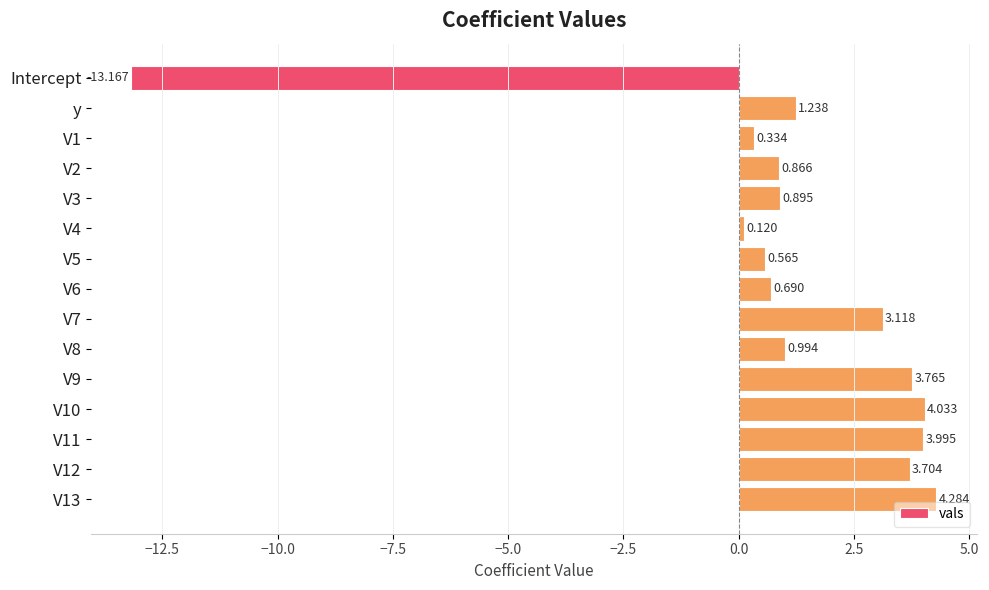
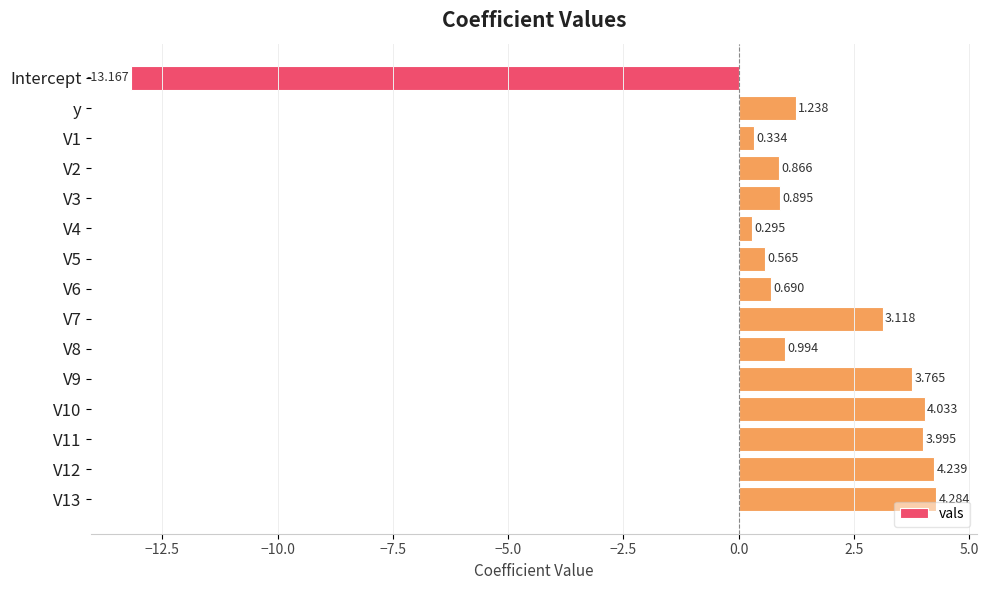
  {
    "Intercept": -13.167,
    "y": 1.238,
    "V1": 0.334,
    "V2": 0.866,
    "V3": 0.895,
-   "V4": 0.120,
+   "V4": 0.295,
    "V5": 0.565,
    "V6": 0.690,
    "V7": 3.118,
    "V8": 0.994,
    "V9": 3.765,
    "V10": 4.033,
    "V11": 3.995,
-   "V12": 3.704
+   "V12": 4.239
  }
